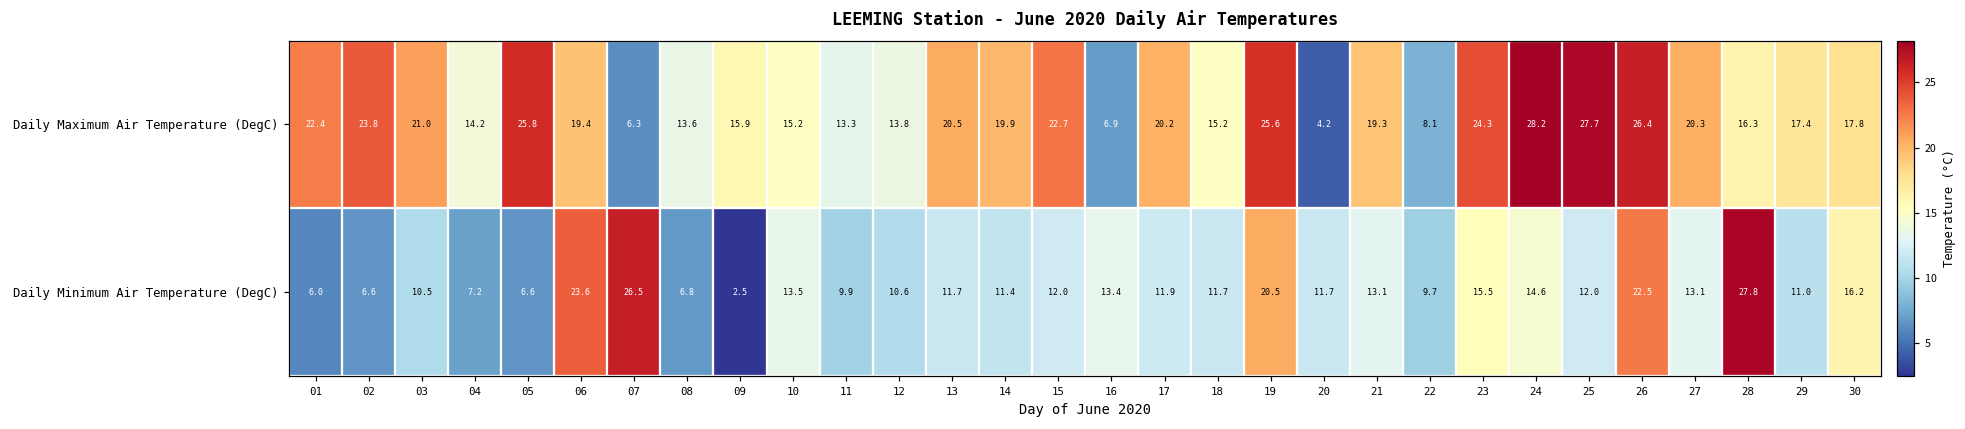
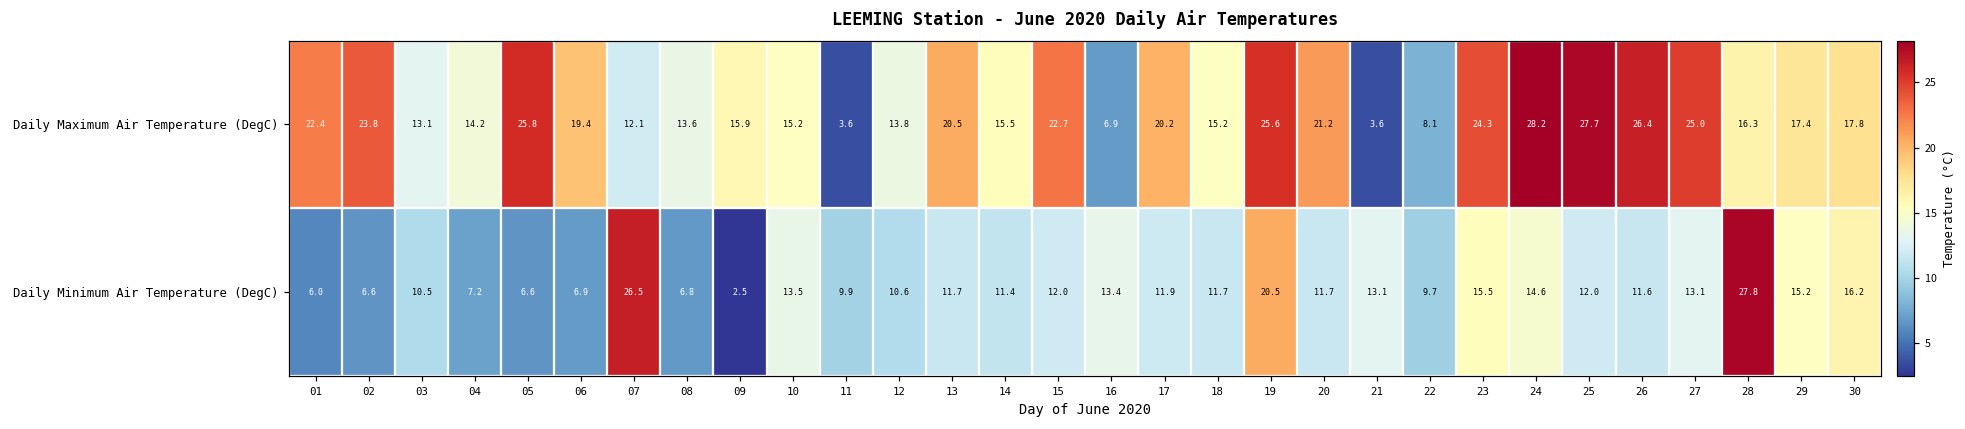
  {
    "Daily Maximum Air Temperature (DegC)": {
      "01": 22.4,
      "02": 23.8,
-     "03": 21.0,
+     "03": 13.1,
      "04": 14.2,
      "05": 25.8,
      "06": 19.4,
-     "07": 6.3,
+     "07": 12.1,
      "08": 13.6,
      "09": 15.9,
      "10": 15.2,
-     "11": 13.3,
+     "11": 3.6,
      "12": 13.8,
      "13": 20.5,
-     "14": 19.9,
+     "14": 15.5,
      "15": 22.7,
      "16": 6.9,
      "17": 20.2,
      "18": 15.2,
      "19": 25.6,
-     "20": 4.2,
-     "21": 19.3,
+     "20": 21.2,
+     "21": 3.6,
      "22": 8.1,
      "23": 24.3,
      "24": 28.2,
      "25": 27.7,
      "26": 26.4,
-     "27": 20.3,
+     "27": 25.0,
      "28": 16.3,
      "29": 17.4,
      "30": 17.8
    },
    "Daily Minimum Air Temperature (DegC)": {
      "01": 6.0,
      "02": 6.6,
      "03": 10.5,
      "04": 7.2,
      "05": 6.6,
-     "06": 23.6,
+     "06": 6.9,
      "07": 26.5,
      "08": 6.8,
      "09": 2.5,
      "10": 13.5,
      "11": 9.9,
      "12": 10.6,
      "13": 11.7,
      "14": 11.4,
      "15": 12.0,
      "16": 13.4,
      "17": 11.9,
      "18": 11.7,
      "19": 20.5,
      "20": 11.7,
      "21": 13.1,
      "22": 9.7,
      "23": 15.5,
      "24": 14.6,
      "25": 12.0,
-     "26": 22.5,
+     "26": 11.6,
      "27": 13.1,
      "28": 27.8,
-     "29": 11.0,
+     "29": 15.2,
      "30": 16.2
    }
  }
